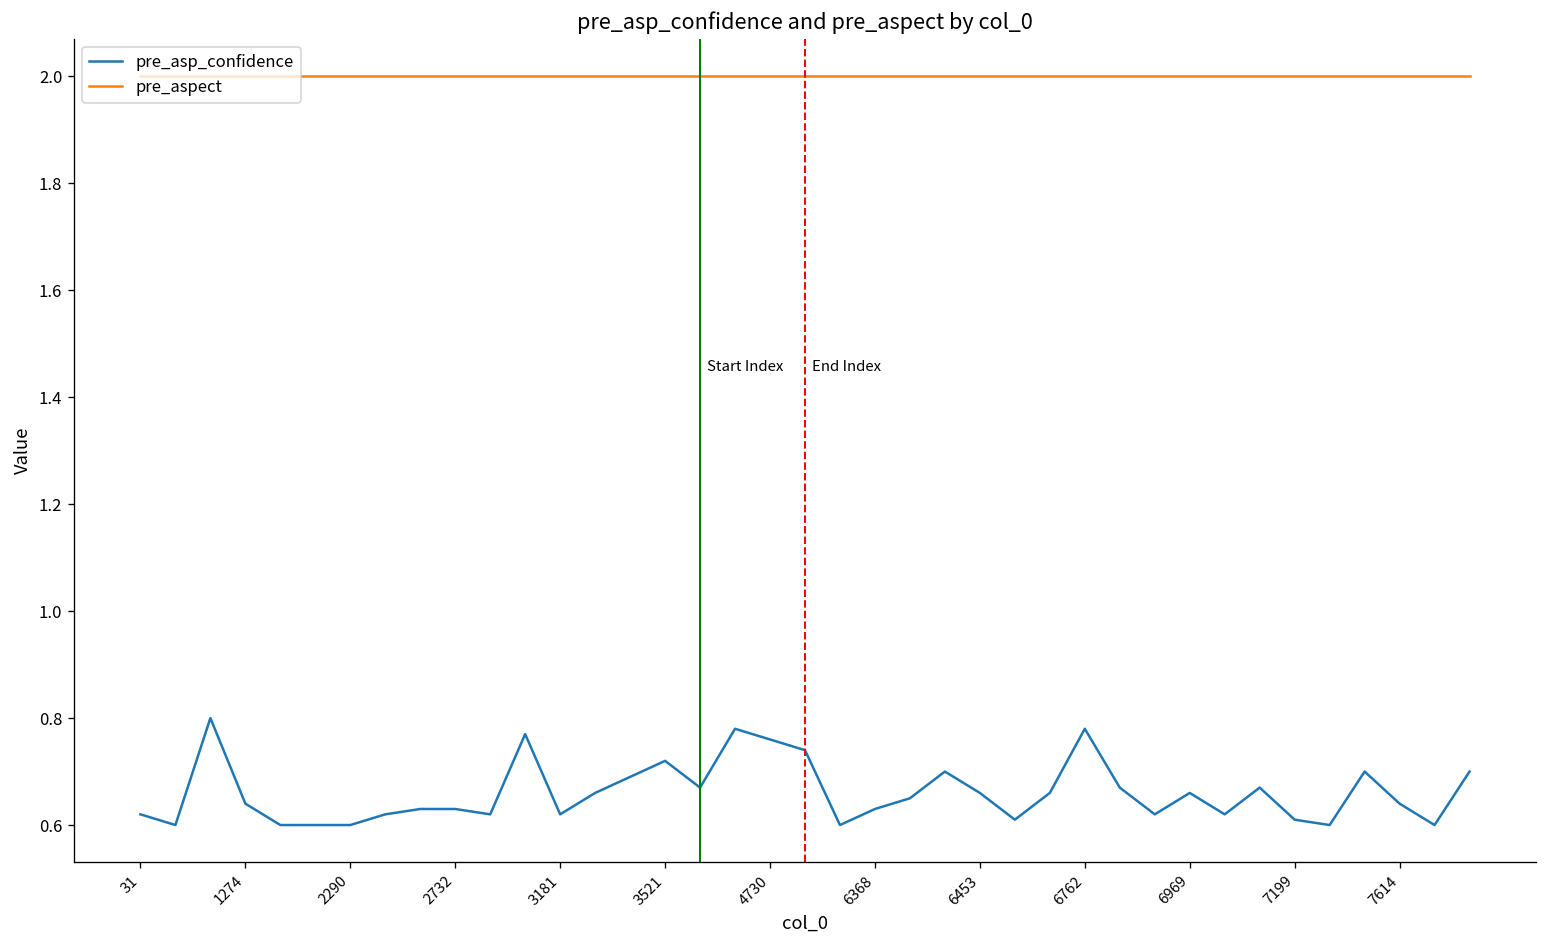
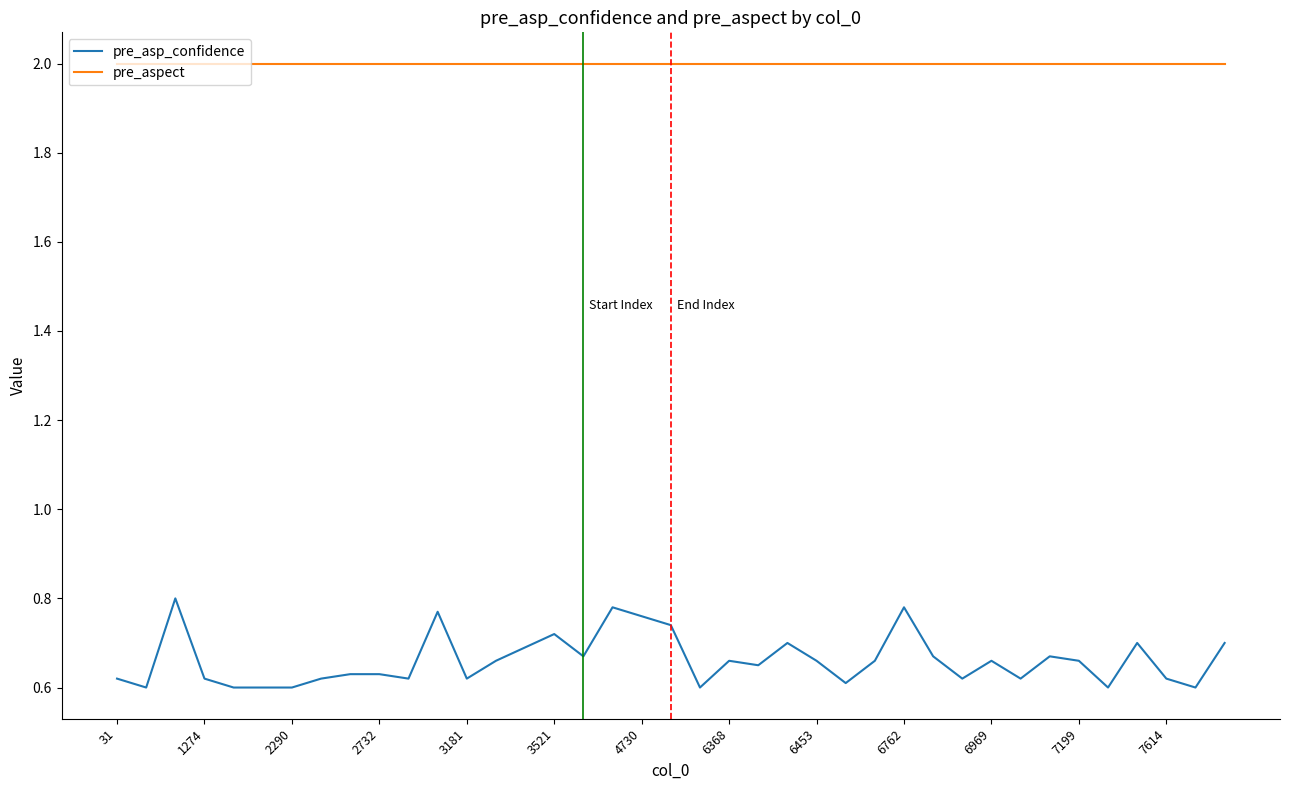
  {
    "pre_asp_confidence": {
-     "1274": 0.64,
+     "1274": 0.62,
      "2290": 0.60,
      "2732": 0.63,
      "3181": 0.62,
      "3521": 0.72,
      "4730": 0.76,
-     "6368": 0.63,
+     "6368": 0.66,
      "6453": 0.66,
      "6762": 0.78,
      "6969": 0.66,
-     "7199": 0.61,
-     "7614": 0.64
+     "7199": 0.66,
+     "7614": 0.62
    },
    "pre_aspect": {
      "2290": 2.00,
      "2732": 2.00,
      "3181": 2.00,
      "3521": 2.00,
      "4730": 2.00,
      "6368": 2.00,
      "6453": 2.00,
      "6762": 2.00,
      "6969": 2.00,
      "7199": 2.00,
      "7614": 2.00
    }
  }
